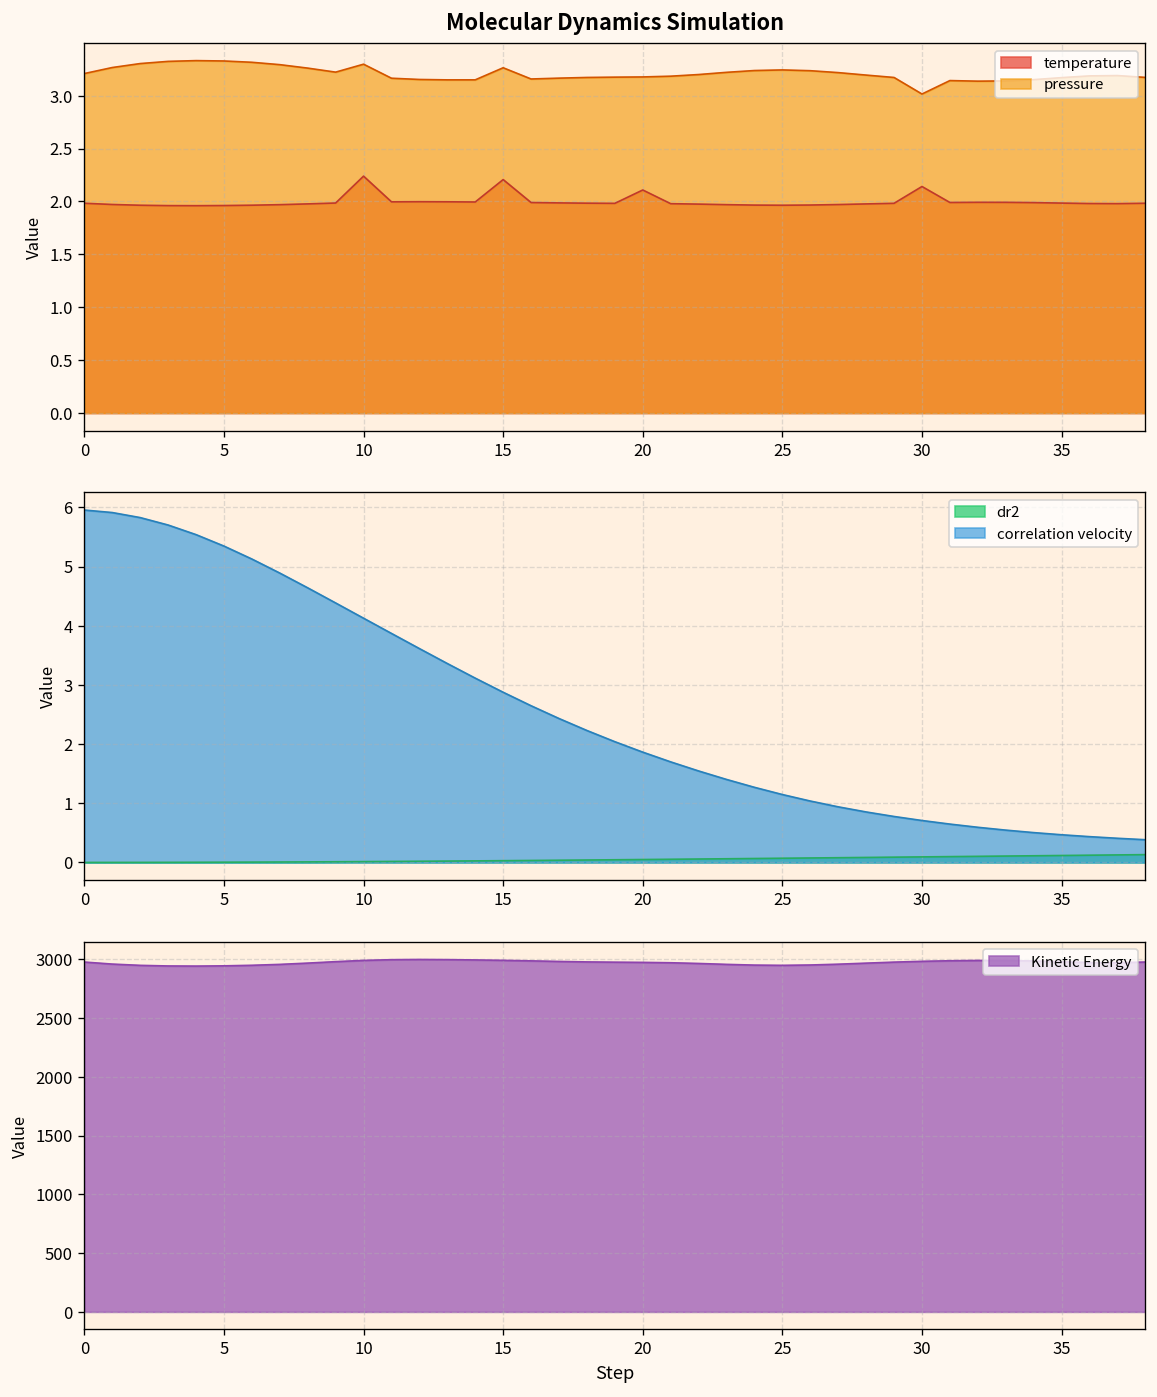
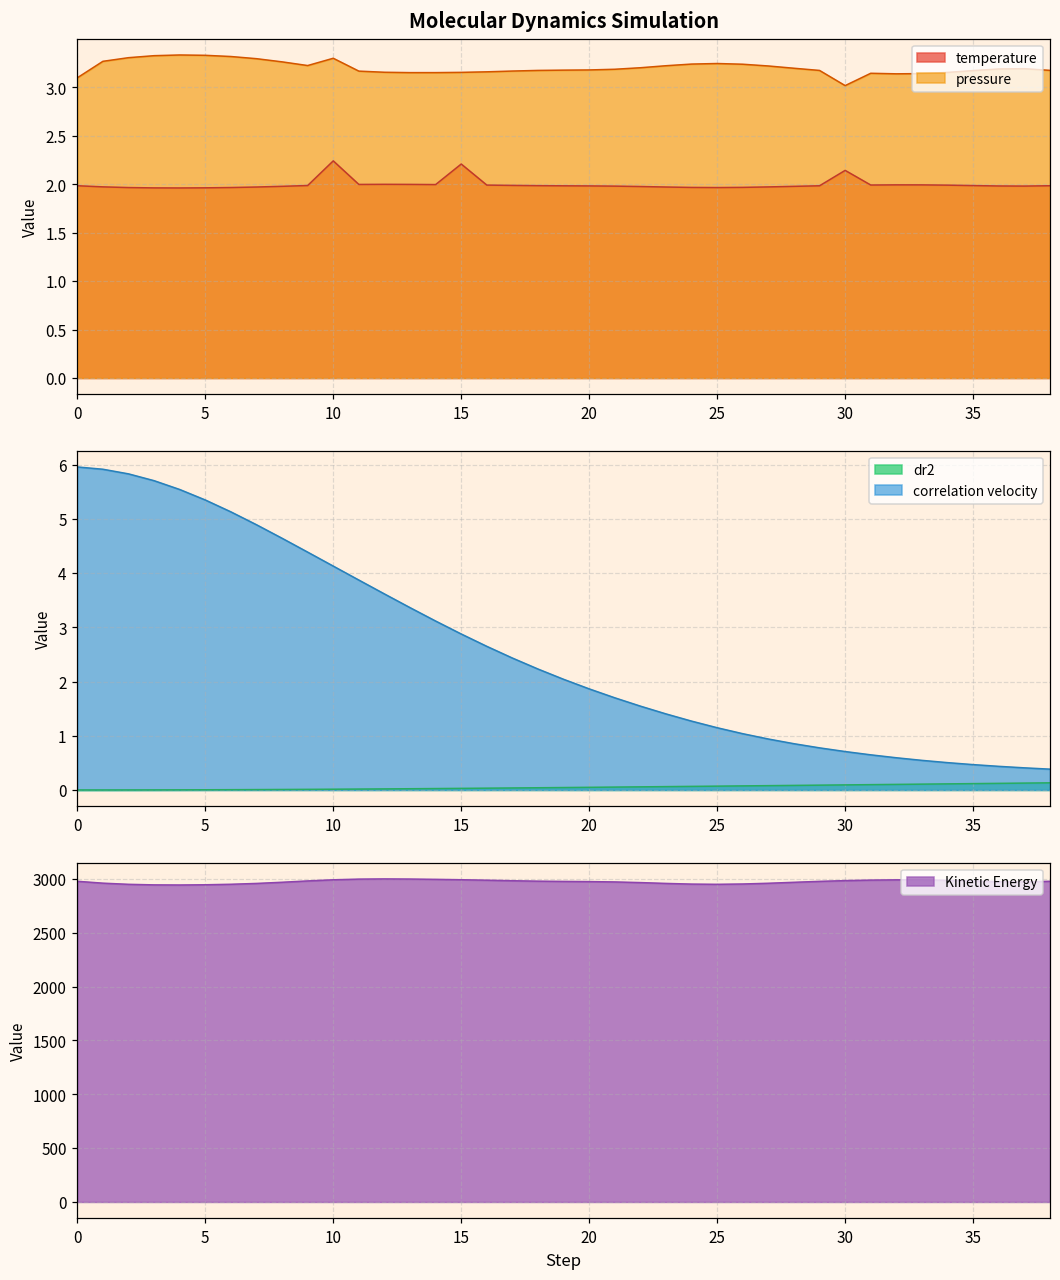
  {
    "Molecular Dynamics Simulation": {
      "temperature": {
        "0": 2.0,
        "5": 2.0,
        "10": 2.2,
        "15": 2.2,
-       "20": 2.1,
+       "20": 2.0,
        "25": 2.0,
        "30": 2.1,
        "35": 2.0
      },
      "pressure": {
-       "0": 3.2,
+       "0": 3.1,
        "5": 3.3,
        "10": 3.3,
-       "15": 3.3,
+       "15": 3.2,
        "20": 3.2,
        "25": 3.2,
        "30": 3.0
      }
    }
  }
